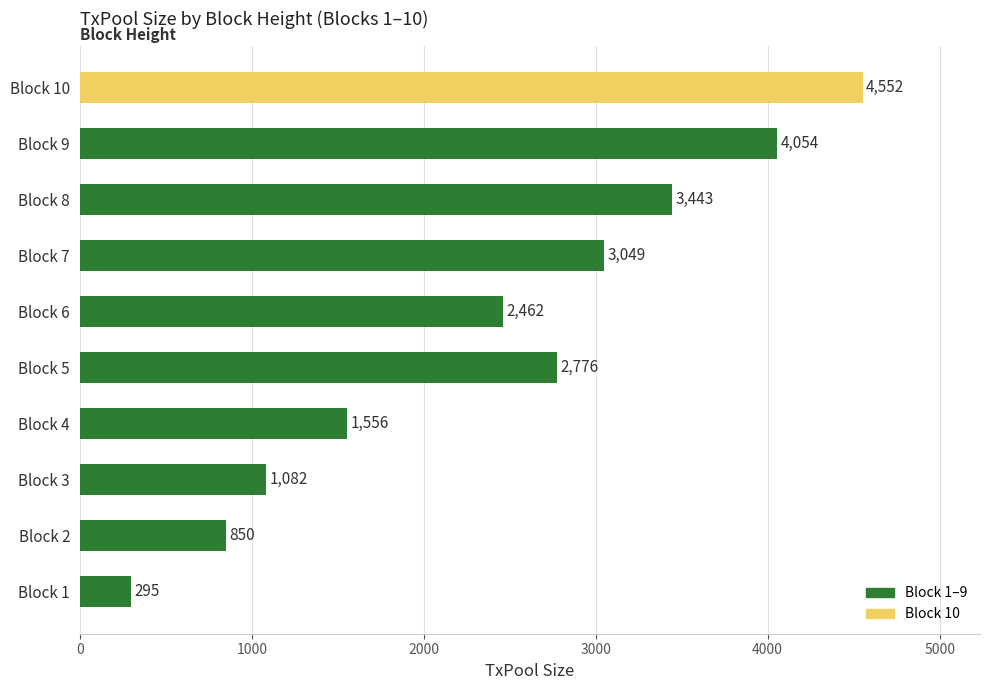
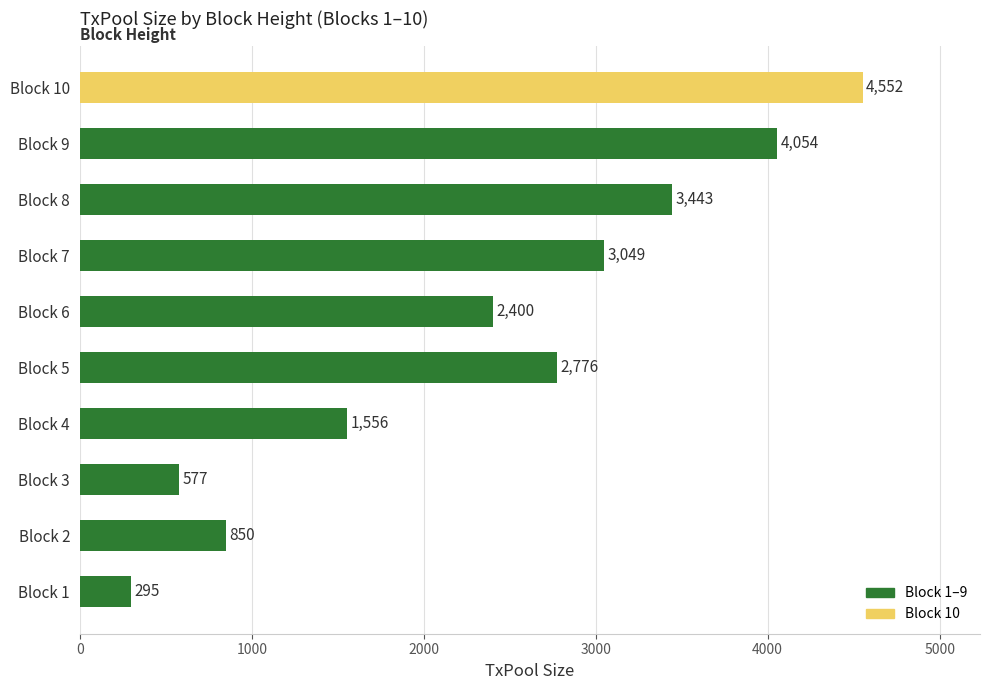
  {
    "Block 10": "4,552",
    "Block 9": "4,054",
    "Block 8": "3,443",
    "Block 7": "3,049",
-   "Block 6": "2,462",
+   "Block 6": "2,400",
    "Block 5": "2,776",
    "Block 4": "1,556",
-   "Block 3": "1,082",
+   "Block 3": "577",
    "Block 2": "850",
    "Block 1": "295"
  }
